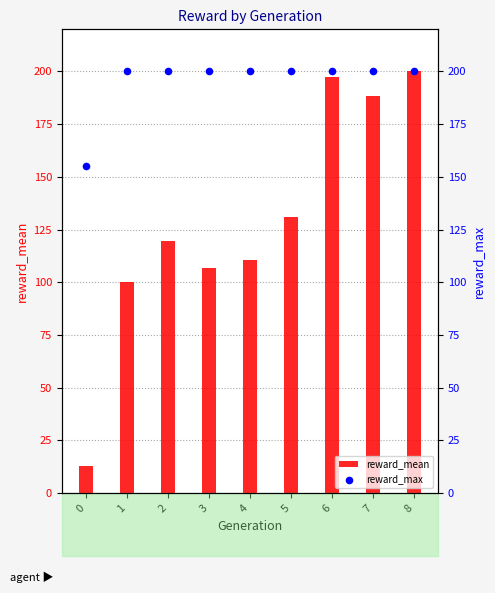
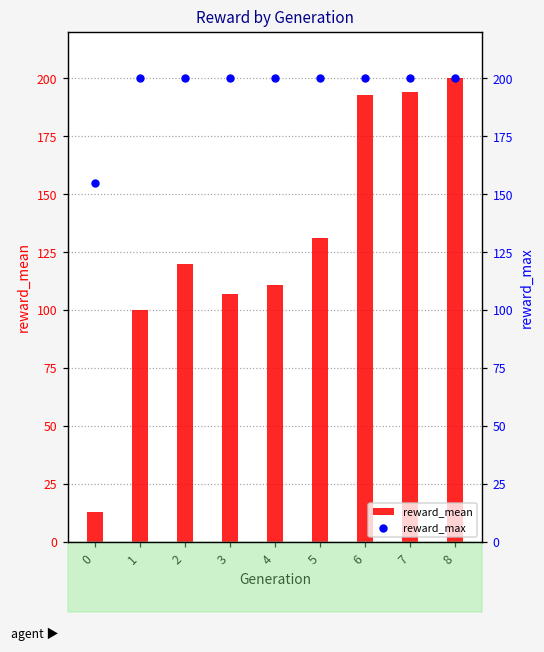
  {
    "reward_mean": {
      "0": 13,
      "1": 100,
      "2": 120,
      "3": 107,
      "4": 111,
      "5": 131,
-     "6": 197,
-     "7": 188,
+     "6": 193,
+     "7": 194,
      "8": 200
    }
  }
